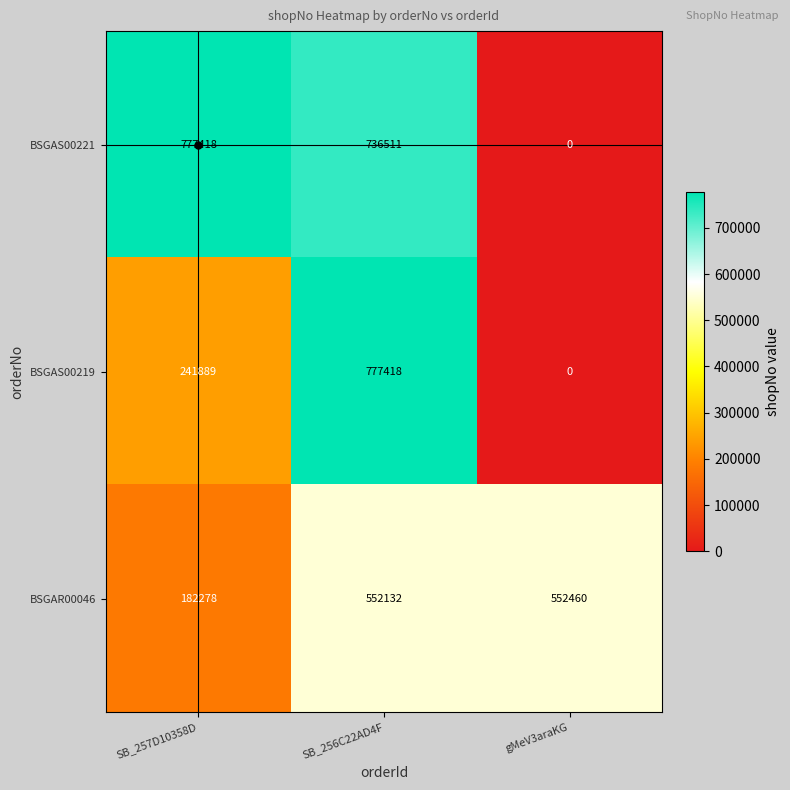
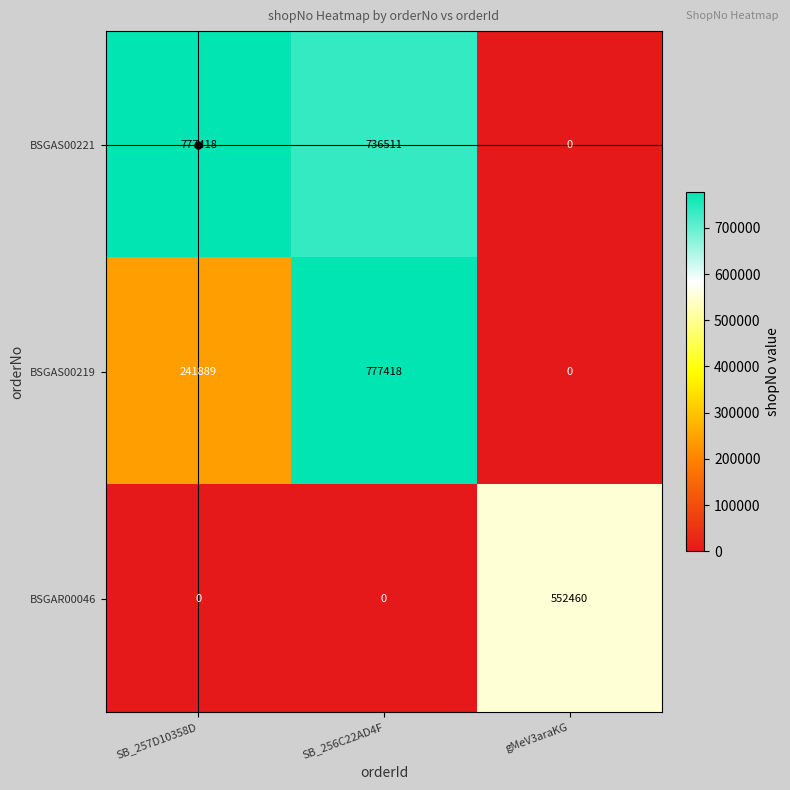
  {
    "BSGAS00221": {
      "SB_256C22AD4F": 736511,
      "gMeV3araKG": 0
    },
    "BSGAS00219": {
      "SB_257D10358D": 241889,
      "SB_256C22AD4F": 777418,
      "gMeV3araKG": 0
    },
    "BSGAR00046": {
-     "SB_257D10358D": 182278,
-     "SB_256C22AD4F": 552132,
+     "SB_257D10358D": 0,
+     "SB_256C22AD4F": 0,
      "gMeV3araKG": 552460
    }
  }
